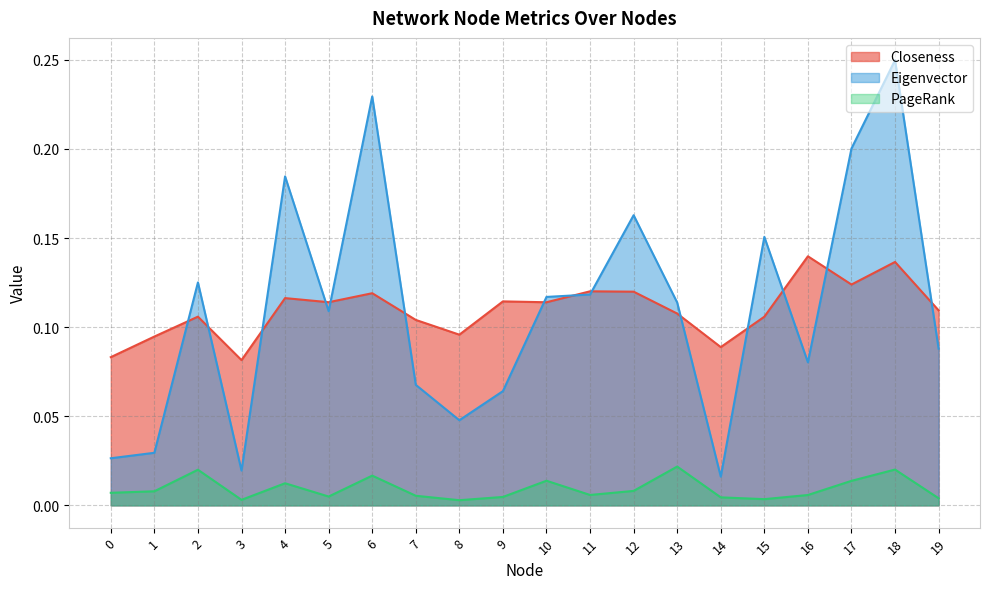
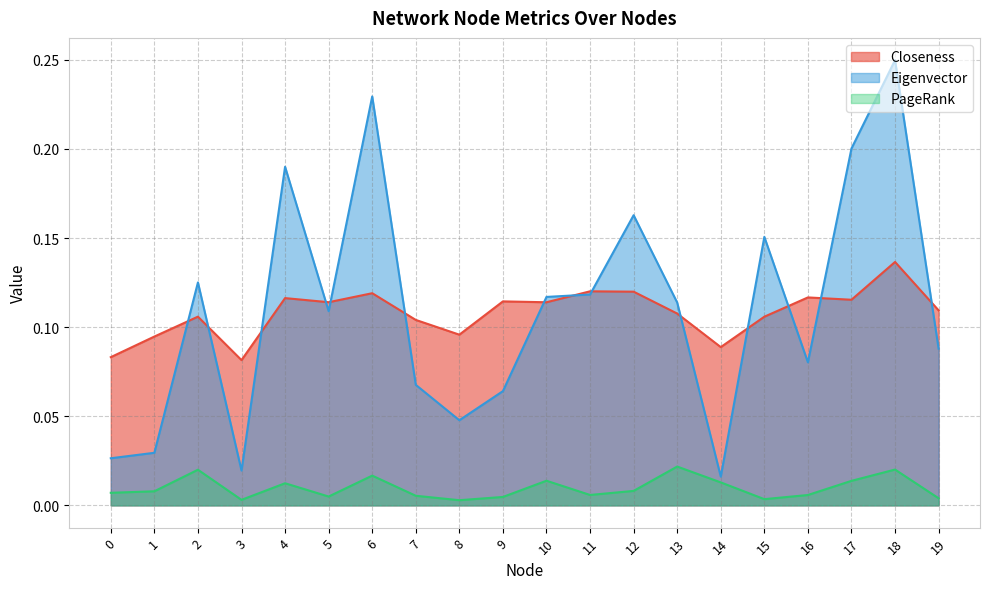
  {
    "Closeness": {
      "0": 0.083,
      "1": 0.095,
      "2": 0.106,
      "3": 0.082,
      "4": 0.116,
      "5": 0.114,
      "6": 0.119,
      "7": 0.104,
      "8": 0.096,
      "9": 0.114,
      "10": 0.114,
      "11": 0.120,
      "12": 0.120,
      "13": 0.108,
      "14": 0.089,
      "15": 0.106,
-     "16": 0.140,
-     "17": 0.124,
+     "16": 0.117,
+     "17": 0.115,
      "18": 0.137,
      "19": 0.109
    },
    "Eigenvector": {
      "0": 0.026,
      "1": 0.030,
      "2": 0.125,
      "3": 0.020,
-     "4": 0.185,
+     "4": 0.190,
      "5": 0.109,
      "6": 0.229,
      "7": 0.068,
      "8": 0.048,
      "9": 0.064,
      "10": 0.117,
      "11": 0.118,
      "12": 0.163,
      "13": 0.114,
      "14": 0.016,
      "15": 0.151,
      "16": 0.080,
      "17": 0.200,
      "19": 0.088
    },
    "PageRank": {
      "0": 0.007,
      "1": 0.008,
      "2": 0.020,
      "3": 0.003,
      "4": 0.012,
      "5": 0.005,
      "6": 0.017,
      "7": 0.005,
      "8": 0.003,
      "9": 0.005,
      "10": 0.014,
      "11": 0.006,
      "12": 0.008,
      "13": 0.022,
-     "14": 0.004,
+     "14": 0.013,
      "15": 0.003,
      "16": 0.006,
      "17": 0.014,
      "18": 0.020,
      "19": 0.004
    }
  }
